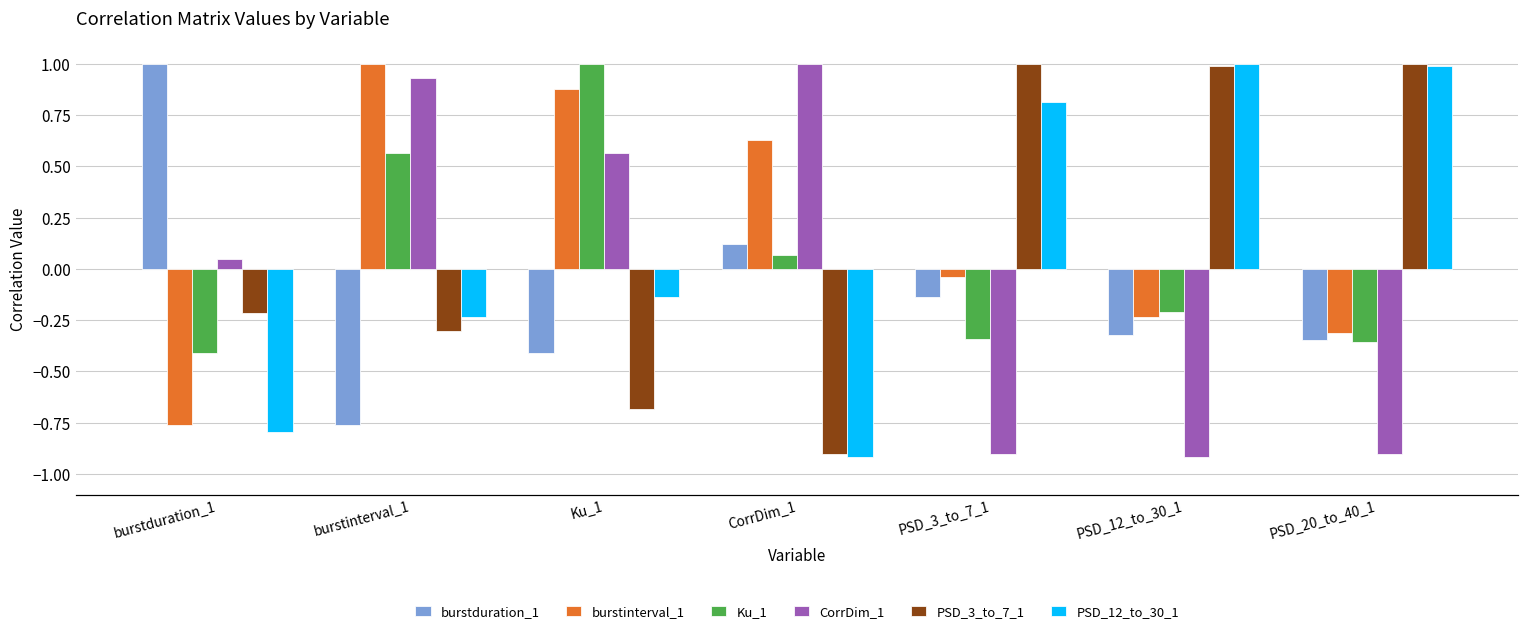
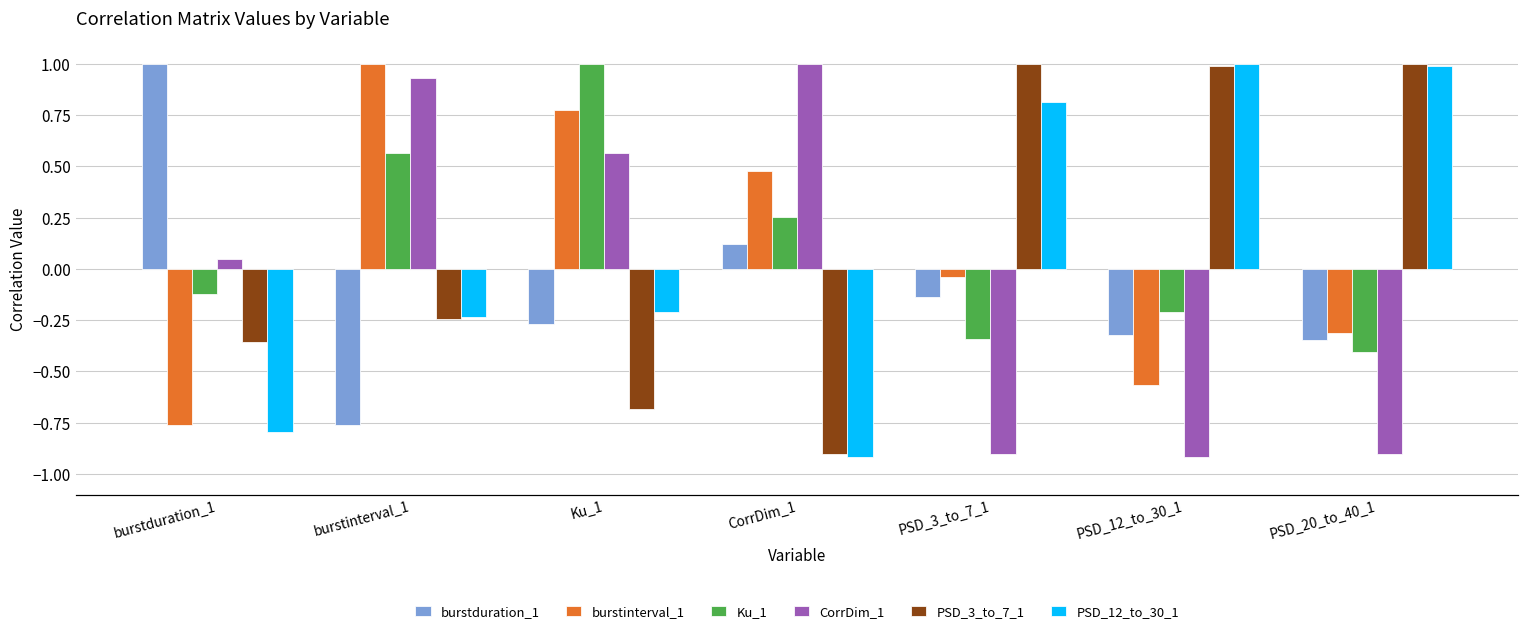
  {
    "burstduration_1": {
      "burstduration_1": 1.00,
      "burstinterval_1": -0.76,
-     "Ku_1": -0.41,
+     "Ku_1": -0.27,
      "CorrDim_1": 0.12,
      "PSD_3_to_7_1": -0.14,
      "PSD_12_to_30_1": -0.32,
      "PSD_20_to_40_1": -0.35
    },
    "burstinterval_1": {
      "burstduration_1": -0.76,
      "burstinterval_1": 1.00,
-     "Ku_1": 0.88,
-     "CorrDim_1": 0.63,
+     "Ku_1": 0.77,
+     "CorrDim_1": 0.48,
      "PSD_3_to_7_1": -0.04,
-     "PSD_12_to_30_1": -0.23,
+     "PSD_12_to_30_1": -0.57,
      "PSD_20_to_40_1": -0.31
    },
    "Ku_1": {
-     "burstduration_1": -0.41,
+     "burstduration_1": -0.12,
      "burstinterval_1": 0.57,
      "Ku_1": 1.00,
-     "CorrDim_1": 0.07,
+     "CorrDim_1": 0.25,
      "PSD_3_to_7_1": -0.34,
      "PSD_12_to_30_1": -0.21,
-     "PSD_20_to_40_1": -0.36
+     "PSD_20_to_40_1": -0.41
    },
    "CorrDim_1": {
      "burstduration_1": 0.05,
      "burstinterval_1": 0.93,
      "Ku_1": 0.56,
      "CorrDim_1": 1.00,
      "PSD_3_to_7_1": -0.90,
      "PSD_12_to_30_1": -0.92,
      "PSD_20_to_40_1": -0.90
    },
    "PSD_3_to_7_1": {
-     "burstduration_1": -0.21,
-     "burstinterval_1": -0.30,
+     "burstduration_1": -0.35,
+     "burstinterval_1": -0.25,
      "Ku_1": -0.68,
      "CorrDim_1": -0.90,
      "PSD_3_to_7_1": 1.00,
      "PSD_12_to_30_1": 0.99,
      "PSD_20_to_40_1": 1.00
    },
    "PSD_12_to_30_1": {
      "burstduration_1": -0.80,
      "burstinterval_1": -0.23,
-     "Ku_1": -0.14,
+     "Ku_1": -0.21,
      "CorrDim_1": -0.92,
      "PSD_3_to_7_1": 0.81,
      "PSD_12_to_30_1": 1.00,
      "PSD_20_to_40_1": 0.99
    }
  }
